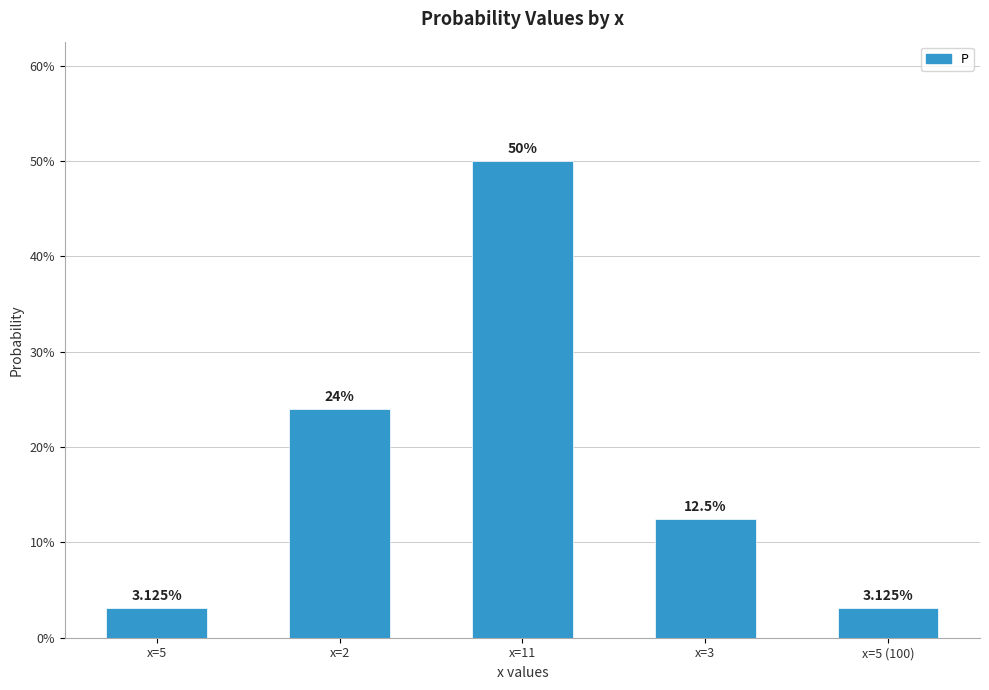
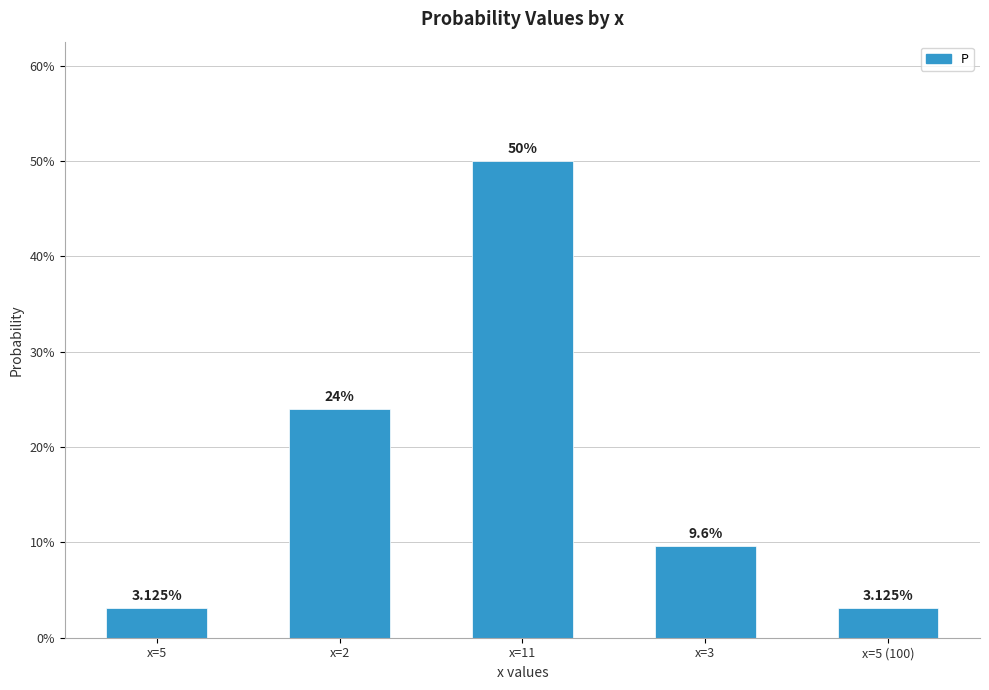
  {
    "x=5": "3.125%",
    "x=2": "24%",
    "x=11": "50%",
-   "x=3": "12.5%",
+   "x=3": "9.6%",
    "x=5 (100)": "3.125%"
  }
